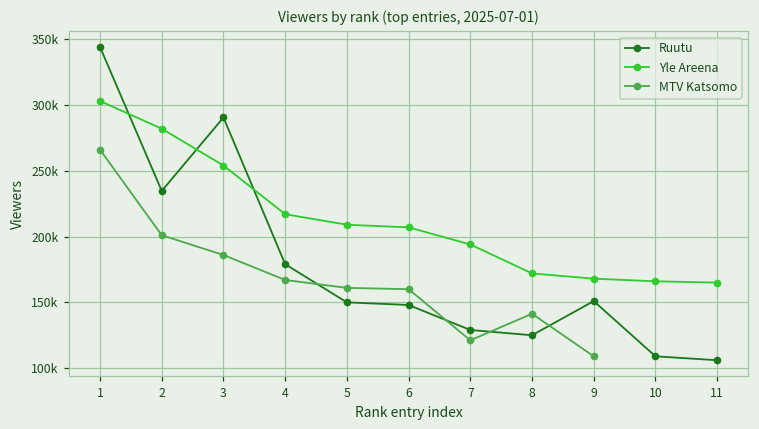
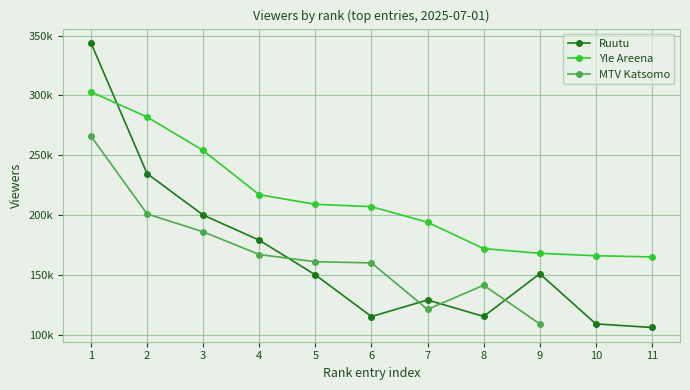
  {
    "Ruutu": {
      "1": 344000,
      "2": 235000,
-     "3": 291000,
+     "3": 200000,
      "4": 179000,
      "5": 150000,
-     "6": 148000,
+     "6": 115000,
      "7": 129000,
-     "8": 125000,
+     "8": 115000,
      "9": 151000,
      "10": 109000,
      "11": 106000
    }
  }
